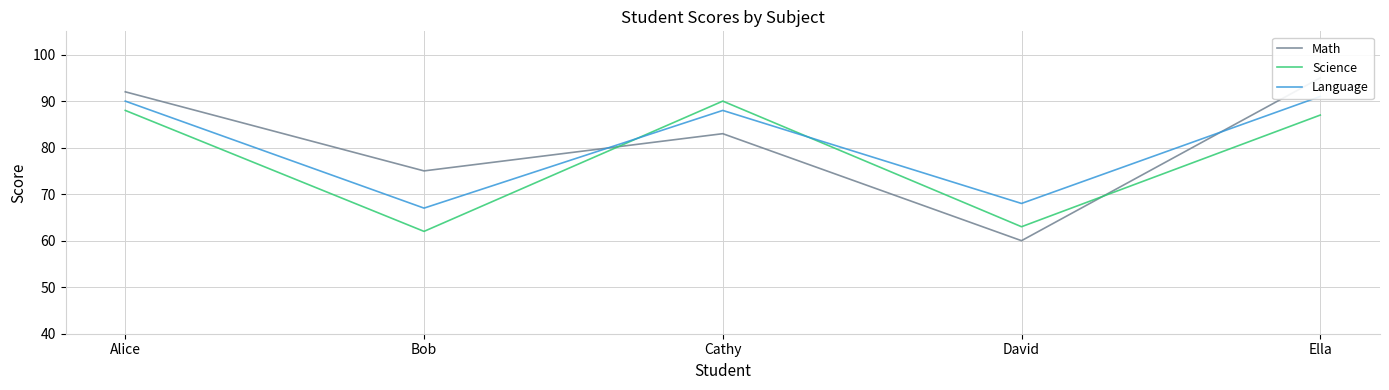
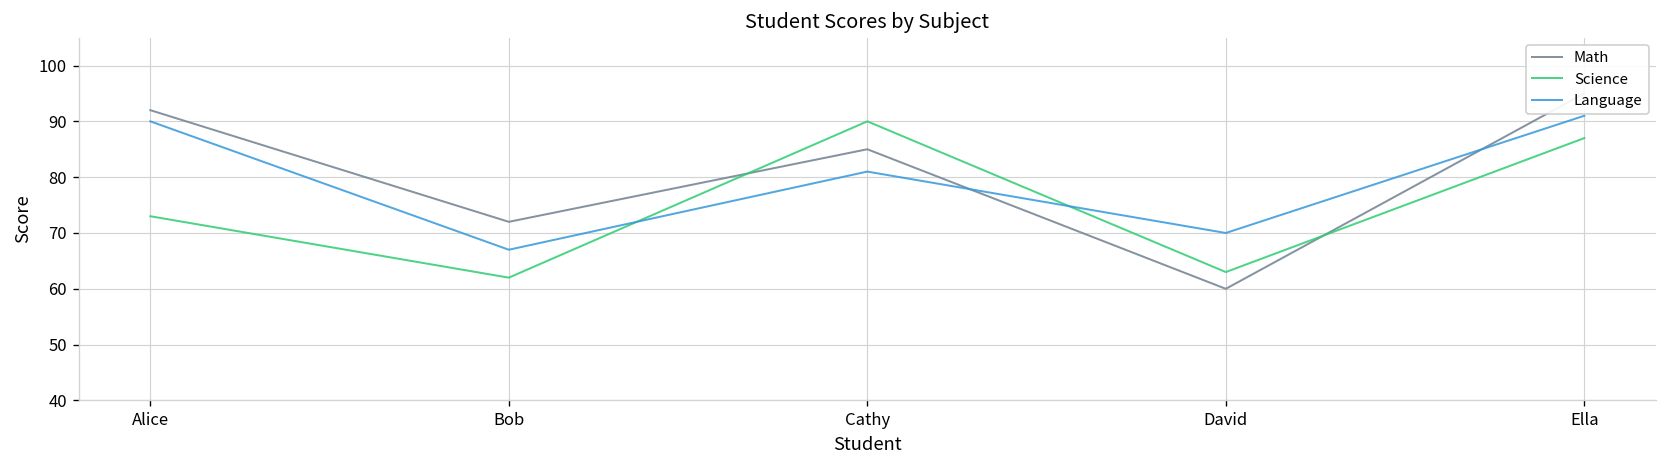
  {
    "Math": {
      "Alice": 92,
-     "Bob": 75,
-     "Cathy": 83,
+     "Bob": 72,
+     "Cathy": 85,
      "David": 60
    },
    "Science": {
-     "Alice": 88,
+     "Alice": 73,
      "Bob": 62,
      "Cathy": 90,
      "David": 63,
      "Ella": 87
    },
    "Language": {
      "Alice": 90,
      "Bob": 67,
-     "Cathy": 88,
-     "David": 68
+     "Cathy": 81,
+     "David": 70
    }
  }
